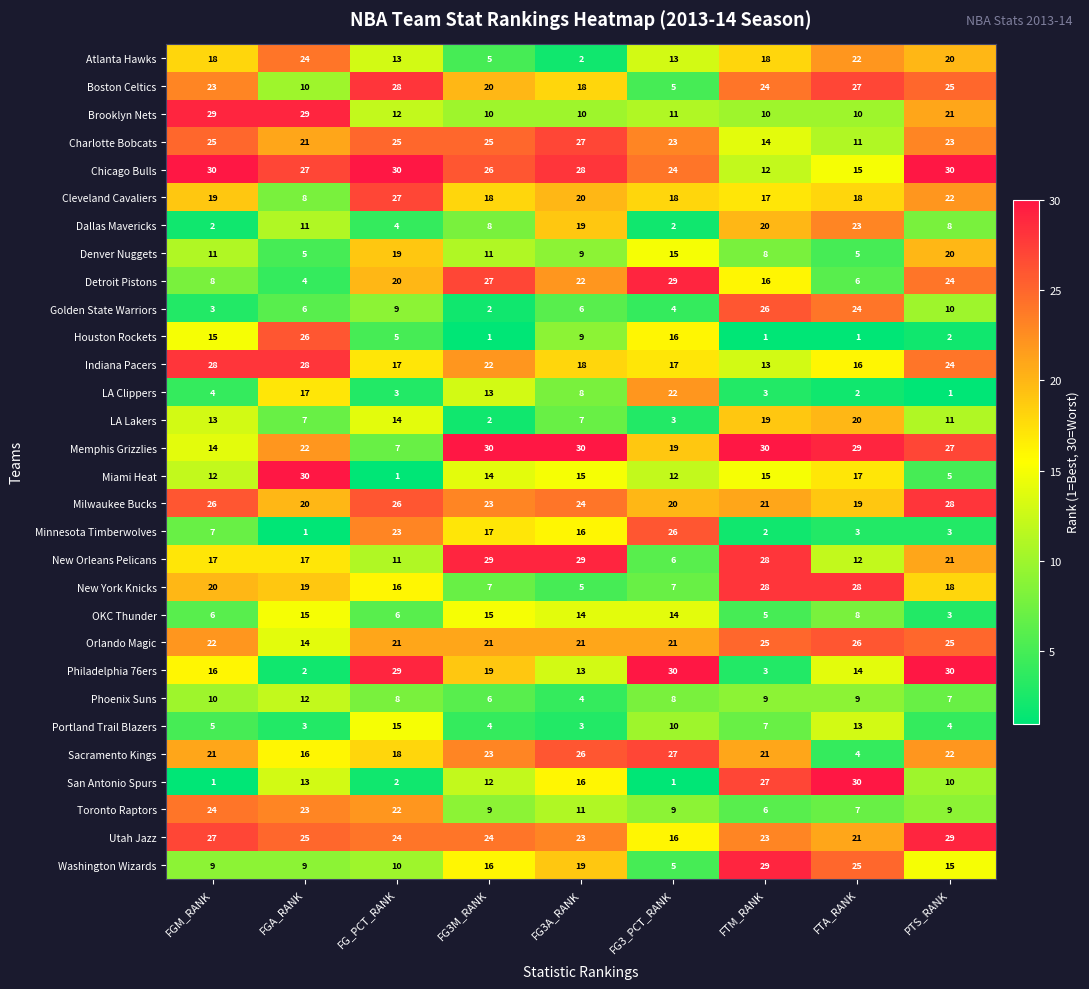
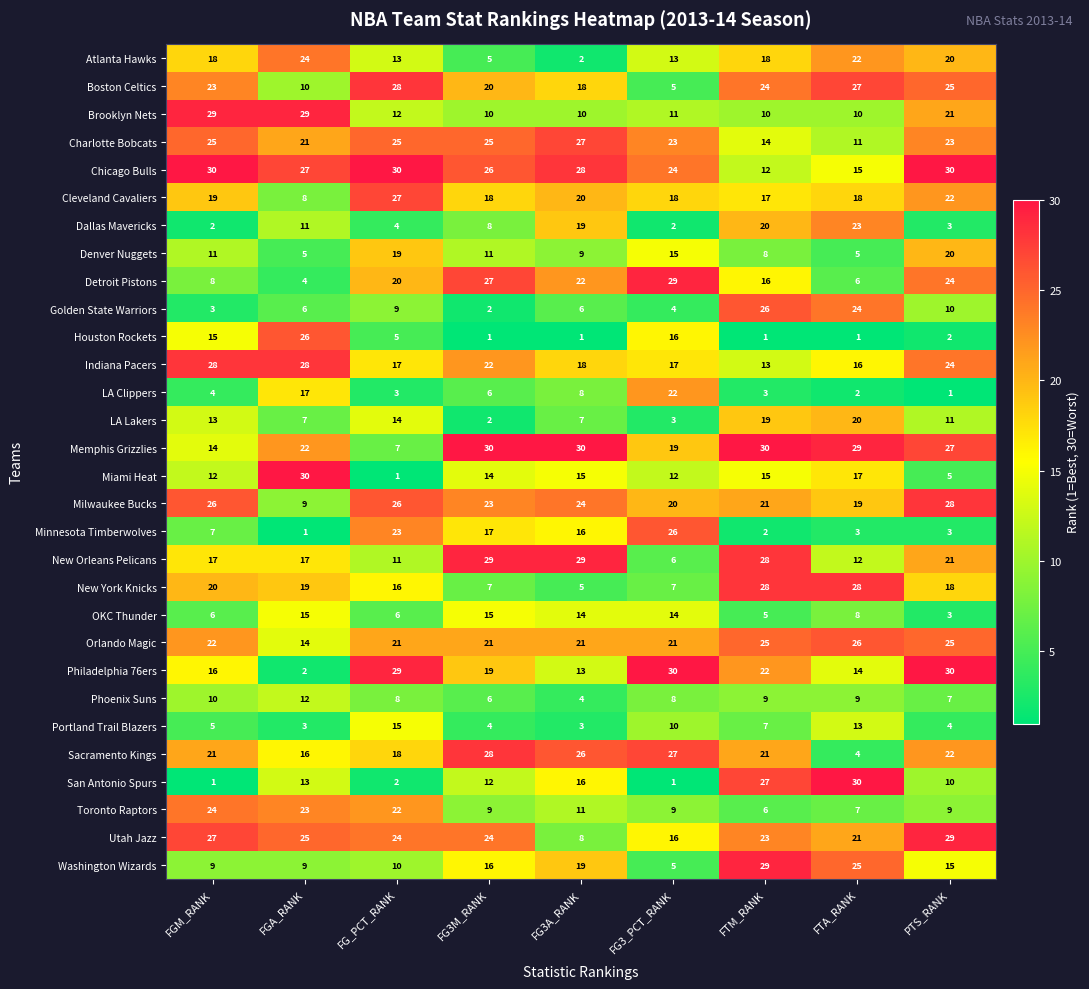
  {
    "Dallas Mavericks": {
      "FGM_RANK": 2,
      "FGA_RANK": 11,
      "FG_PCT_RANK": 4,
      "FG3M_RANK": 8,
      "FG3A_RANK": 19,
      "FG3_PCT_RANK": 2,
      "FTM_RANK": 20,
      "FTA_RANK": 23,
-     "PTS_RANK": 8
+     "PTS_RANK": 3
    },
    "Houston Rockets": {
      "FGM_RANK": 15,
      "FGA_RANK": 26,
      "FG_PCT_RANK": 5,
      "FG3M_RANK": 1,
-     "FG3A_RANK": 9,
+     "FG3A_RANK": 1,
      "FG3_PCT_RANK": 16,
      "FTM_RANK": 1,
      "FTA_RANK": 1,
      "PTS_RANK": 2
    },
    "LA Clippers": {
      "FGM_RANK": 4,
      "FGA_RANK": 17,
      "FG_PCT_RANK": 3,
-     "FG3M_RANK": 13,
+     "FG3M_RANK": 6,
      "FG3A_RANK": 8,
      "FG3_PCT_RANK": 22,
      "FTM_RANK": 3,
      "FTA_RANK": 2,
      "PTS_RANK": 1
    },
    "Milwaukee Bucks": {
      "FGM_RANK": 26,
-     "FGA_RANK": 20,
+     "FGA_RANK": 9,
      "FG_PCT_RANK": 26,
      "FG3M_RANK": 23,
      "FG3A_RANK": 24,
      "FG3_PCT_RANK": 20,
      "FTM_RANK": 21,
      "FTA_RANK": 19,
      "PTS_RANK": 28
    },
    "Philadelphia 76ers": {
      "FGM_RANK": 16,
      "FGA_RANK": 2,
      "FG_PCT_RANK": 29,
      "FG3M_RANK": 19,
      "FG3A_RANK": 13,
      "FG3_PCT_RANK": 30,
-     "FTM_RANK": 3,
+     "FTM_RANK": 22,
      "FTA_RANK": 14,
      "PTS_RANK": 30
    },
    "Sacramento Kings": {
      "FGM_RANK": 21,
      "FGA_RANK": 16,
      "FG_PCT_RANK": 18,
-     "FG3M_RANK": 23,
+     "FG3M_RANK": 28,
      "FG3A_RANK": 26,
      "FG3_PCT_RANK": 27,
      "FTM_RANK": 21,
      "FTA_RANK": 4,
      "PTS_RANK": 22
    },
    "Utah Jazz": {
      "FGM_RANK": 27,
      "FGA_RANK": 25,
      "FG_PCT_RANK": 24,
      "FG3M_RANK": 24,
-     "FG3A_RANK": 23,
+     "FG3A_RANK": 8,
      "FG3_PCT_RANK": 16,
      "FTM_RANK": 23,
      "FTA_RANK": 21,
      "PTS_RANK": 29
    }
  }
